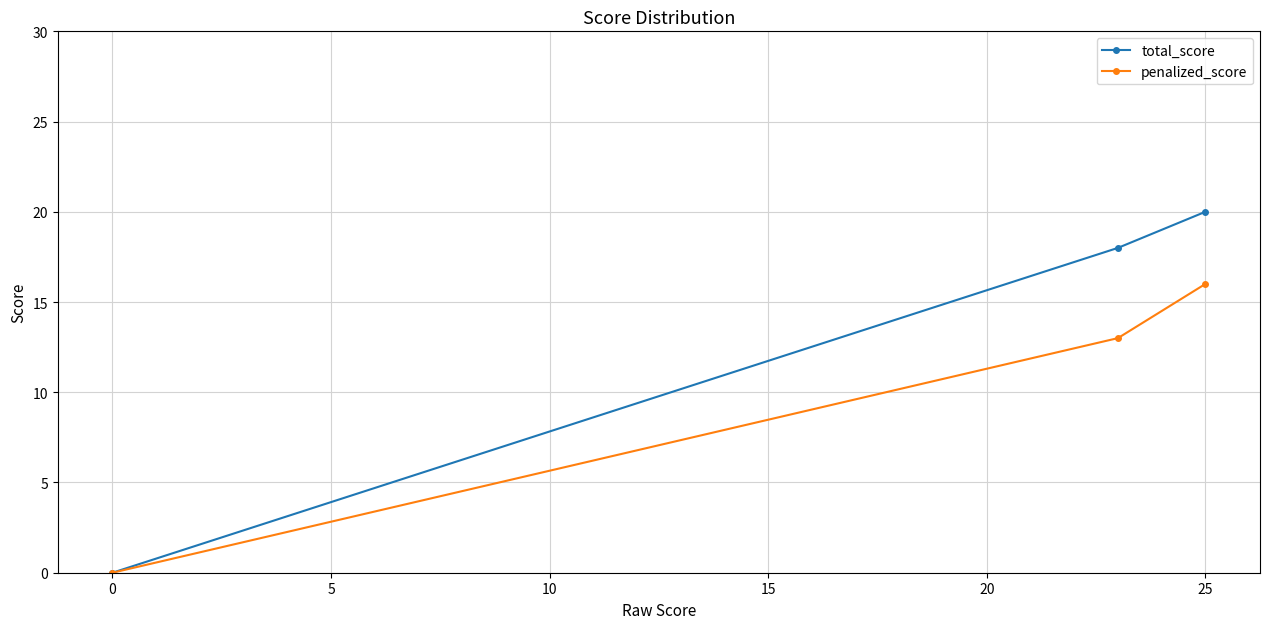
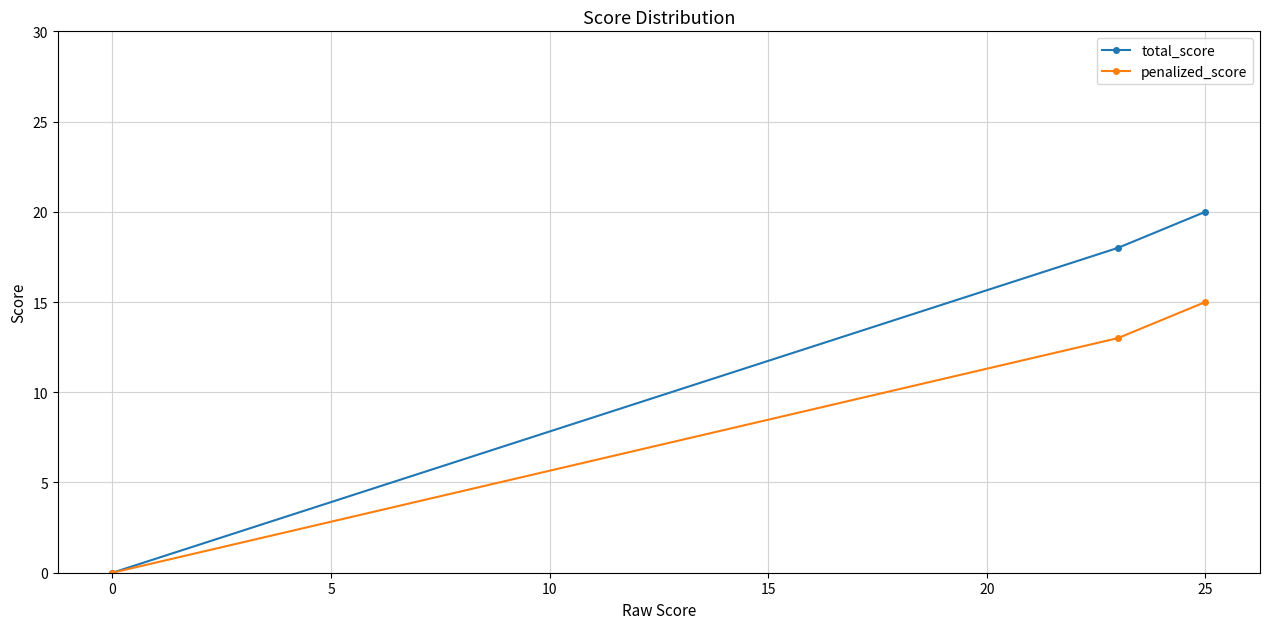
  {
    "total_score": {
      "25": 20
    },
    "penalized_score": {
-     "25": 16
+     "25": 15
    }
  }
